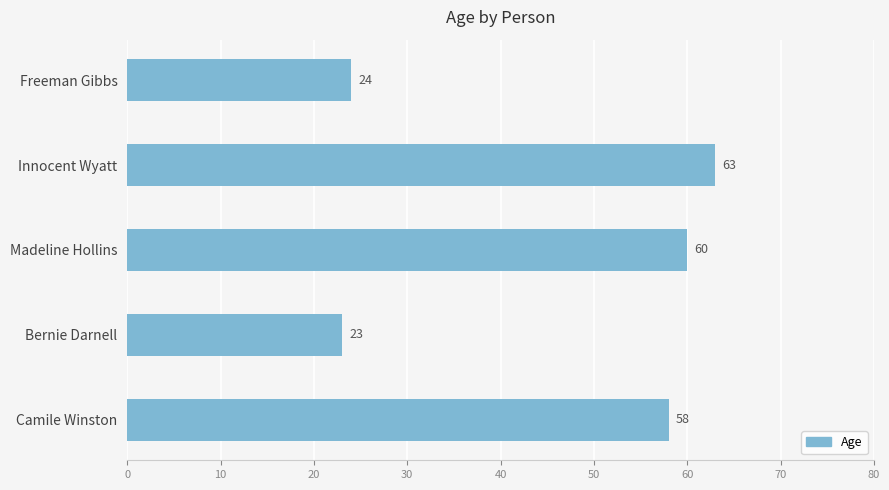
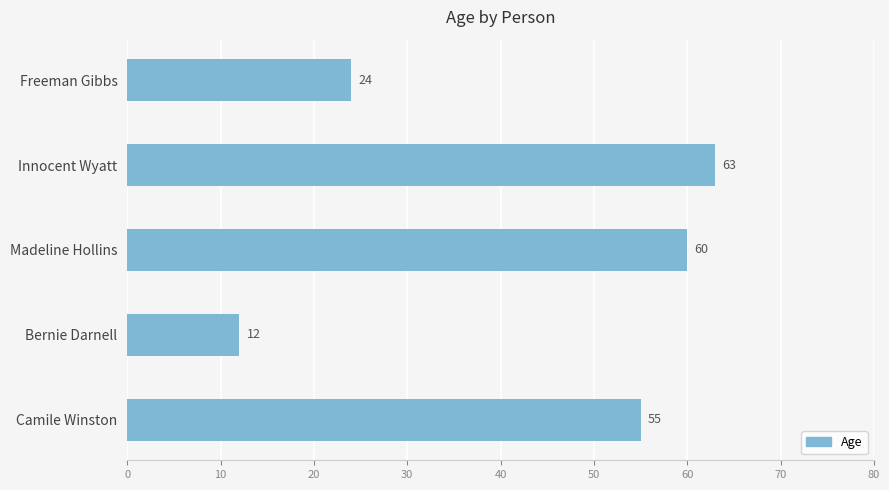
  {
    "Freeman Gibbs": 24,
    "Innocent Wyatt": 63,
    "Madeline Hollins": 60,
-   "Bernie Darnell": 23,
-   "Camile Winston": 58
+   "Bernie Darnell": 12,
+   "Camile Winston": 55
  }
